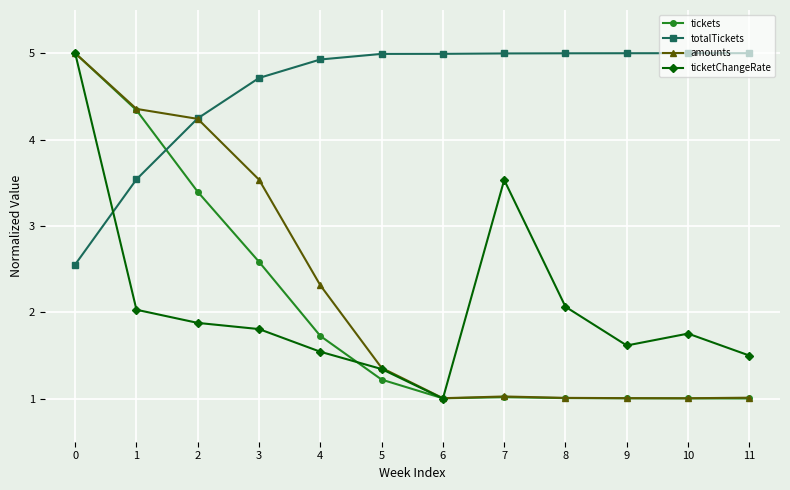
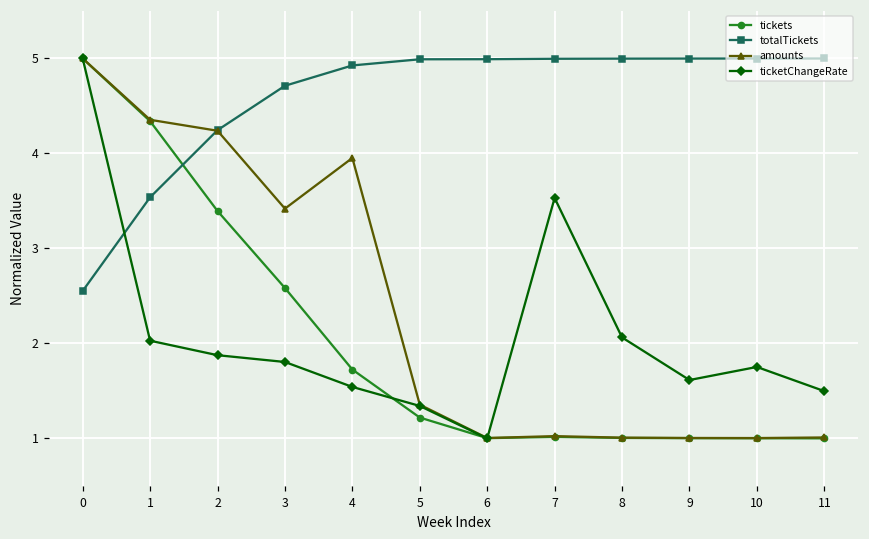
  {
    "tickets": {
      "2": 3.4,
      "3": 2.6,
      "4": 1.7,
      "5": 1.2
    },
    "totalTickets": {
      "0": 2.6,
      "1": 3.5,
      "3": 4.7,
      "4": 4.9,
      "5": 5.0,
      "6": 5.0,
      "7": 5.0,
      "8": 5.0,
      "9": 5.0
    },
    "amounts": {
-     "3": 3.5,
-     "4": 2.3
+     "3": 3.4,
+     "4": 4.0
    },
    "ticketChangeRate": {
      "1": 2.0,
      "2": 1.9,
      "3": 1.8,
      "4": 1.5,
      "7": 3.5,
      "8": 2.1,
      "9": 1.6,
      "10": 1.8,
      "11": 1.5
    }
  }
